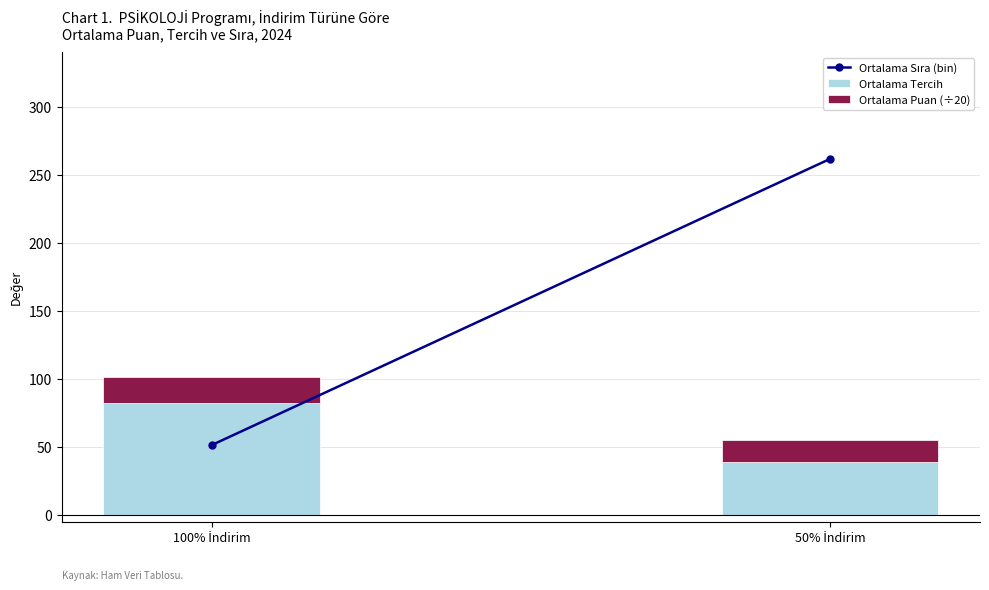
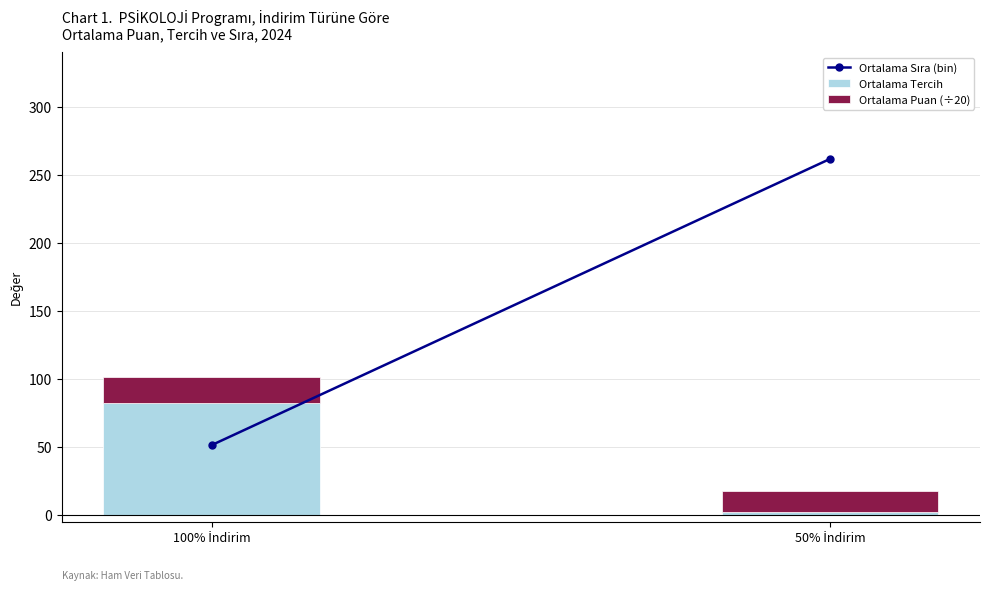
  {
    "Ortalama Sıra (bin)": {
      "100% İndirim": 51,
      "50% İndirim": 262
    },
    "Ortalama Tercih": {
      "100% İndirim": 82,
-     "50% İndirim": 39
+     "50% İndirim": 2
    },
    "Ortalama Puan (÷20)": {
      "100% İndirim": 19,
      "50% İndirim": 15
    }
  }
